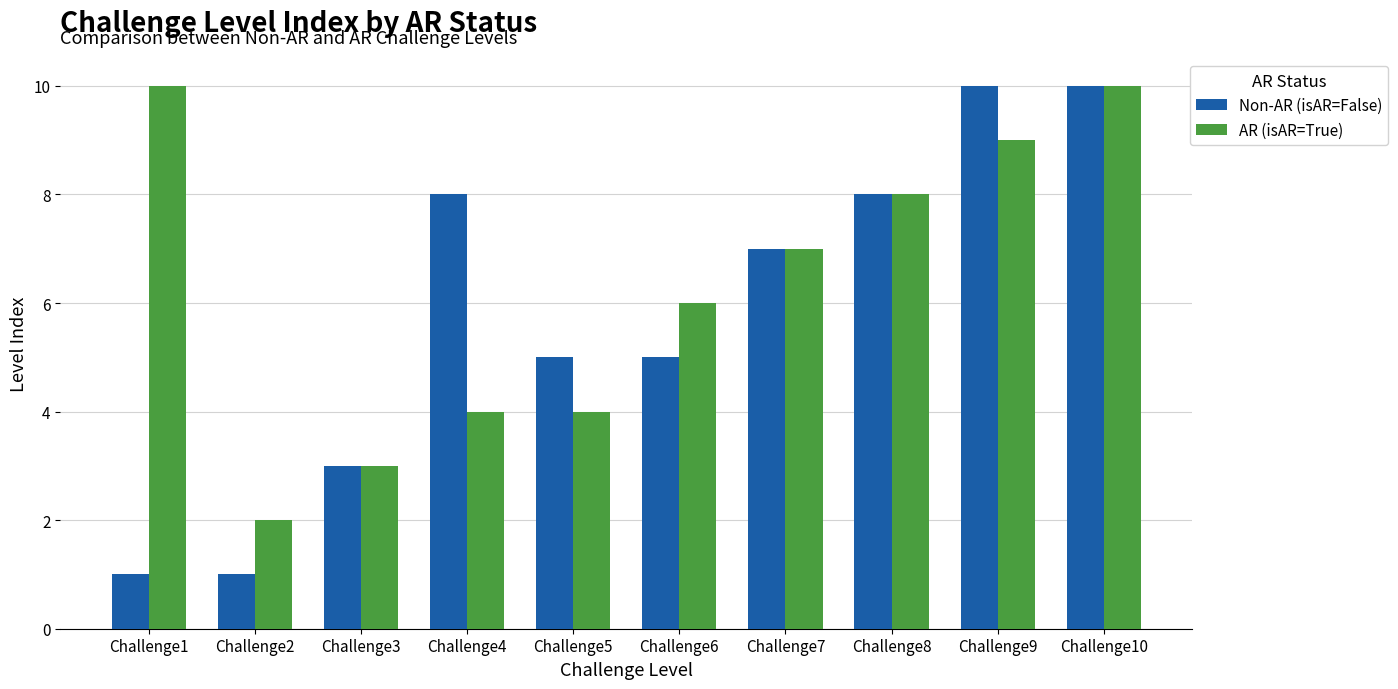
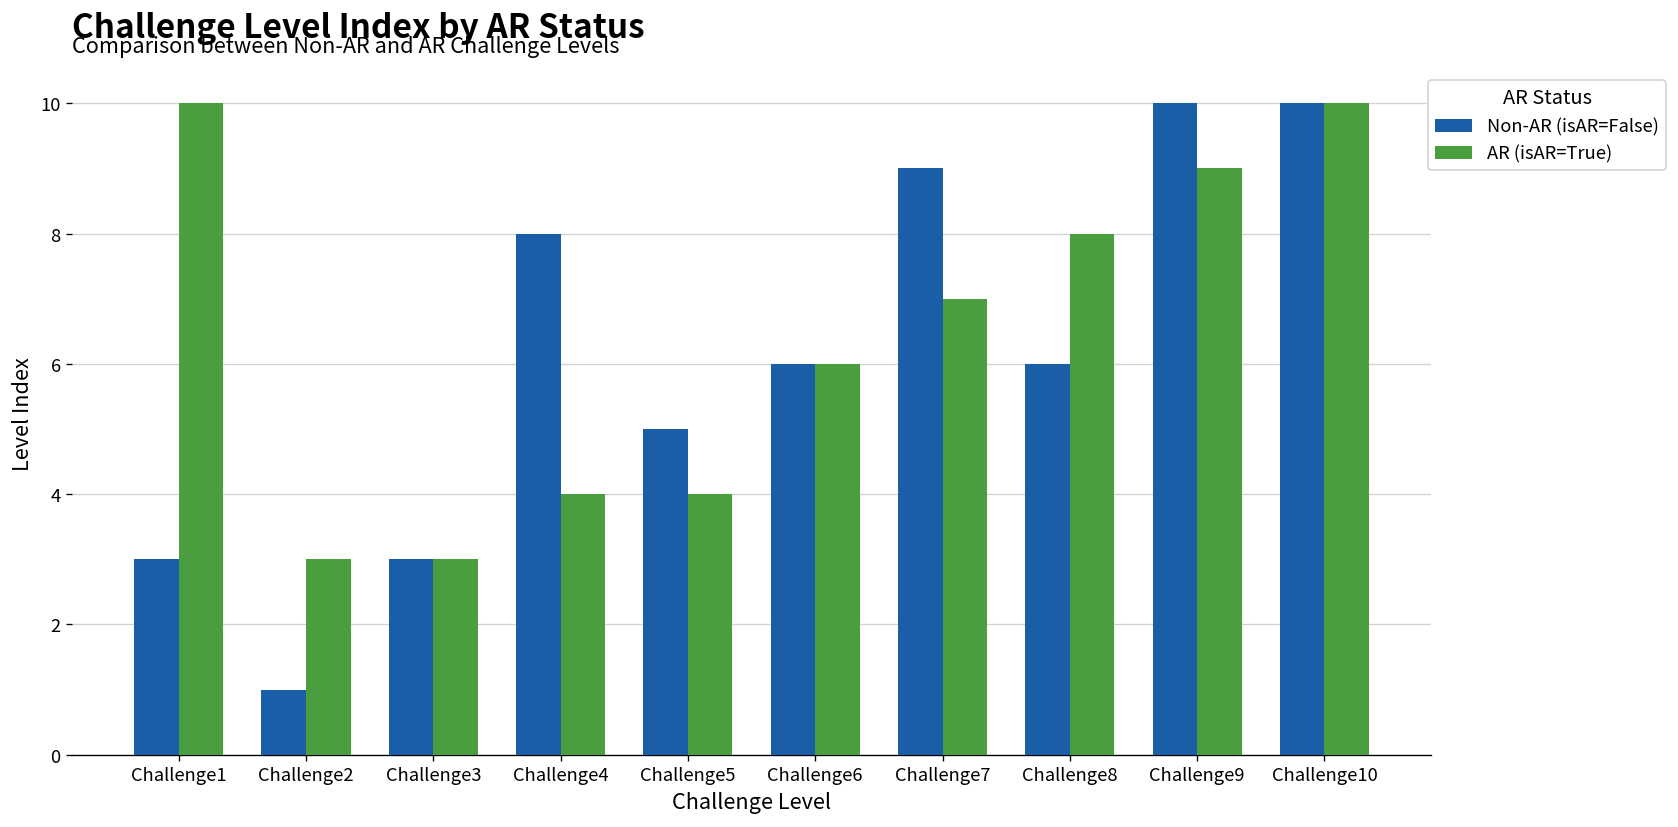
  {
    "Non-AR (isAR=False)": {
-     "Challenge1": 1,
+     "Challenge1": 3,
      "Challenge2": 1,
      "Challenge3": 3,
      "Challenge4": 8,
      "Challenge5": 5,
-     "Challenge6": 5,
-     "Challenge7": 7,
-     "Challenge8": 8,
+     "Challenge6": 6,
+     "Challenge7": 9,
+     "Challenge8": 6,
      "Challenge9": 10,
      "Challenge10": 10
    },
    "AR (isAR=True)": {
      "Challenge1": 10,
-     "Challenge2": 2,
+     "Challenge2": 3,
      "Challenge3": 3,
      "Challenge4": 4,
      "Challenge5": 4,
      "Challenge6": 6,
      "Challenge7": 7,
      "Challenge8": 8,
      "Challenge9": 9,
      "Challenge10": 10
    }
  }
